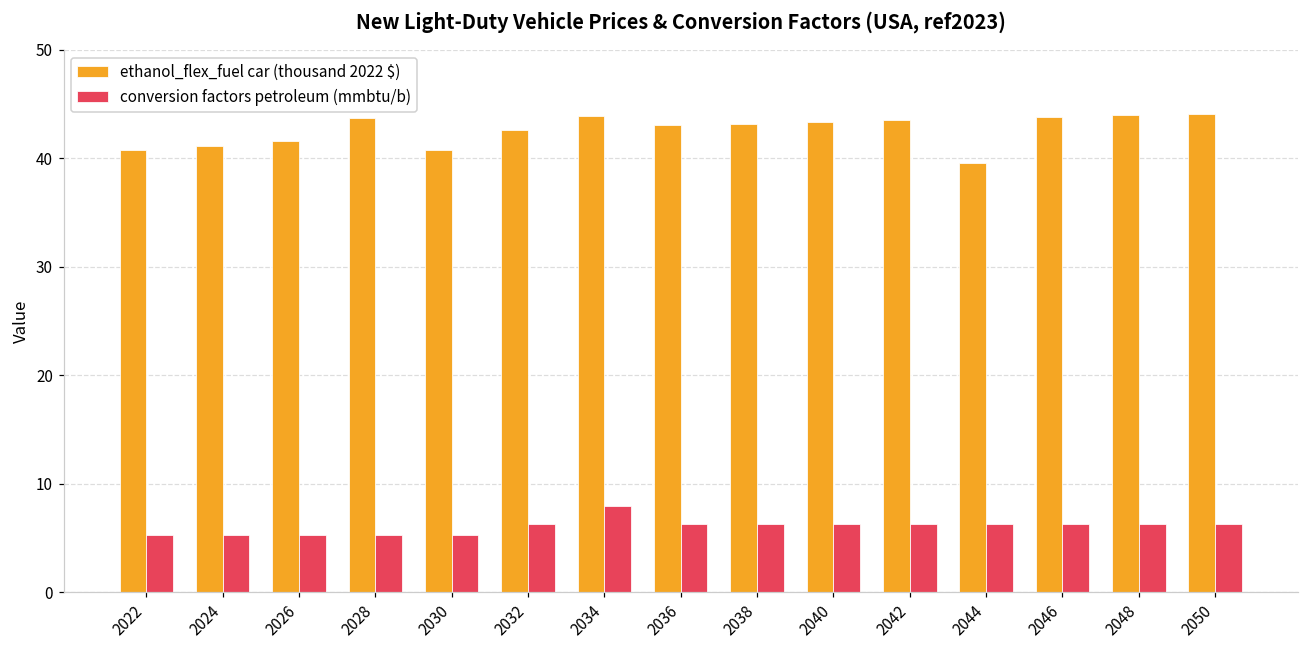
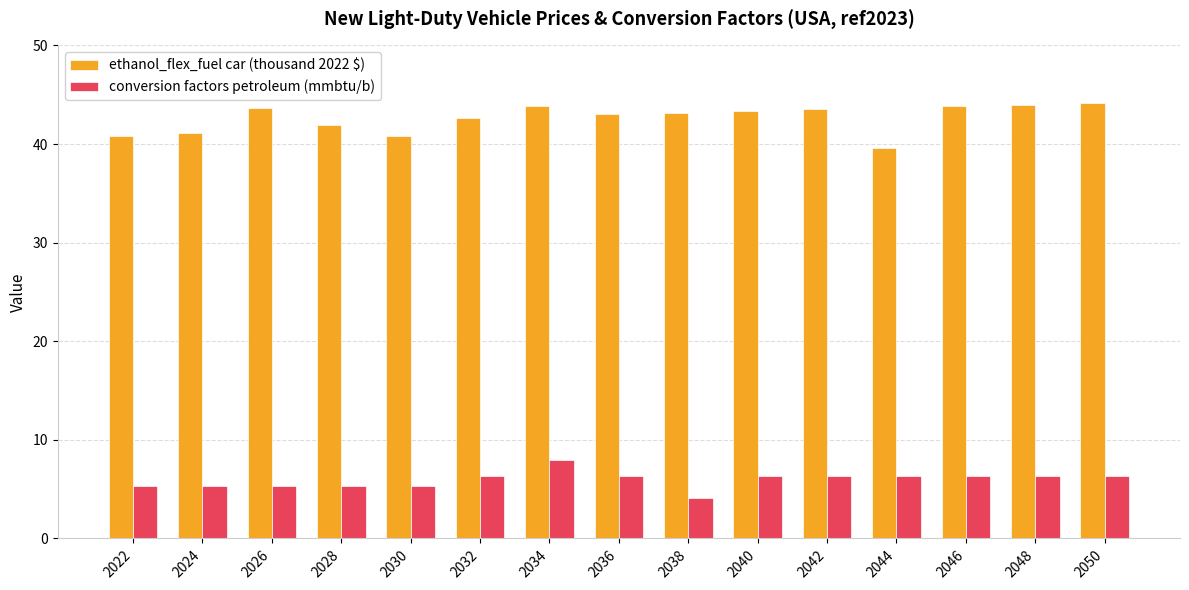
  {
    "ethanol_flex_fuel car (thousand 2022 $)": {
      "2022": 41,
      "2024": 41,
-     "2026": 42,
-     "2028": 44,
+     "2026": 44,
+     "2028": 42,
      "2030": 41,
      "2032": 43,
      "2034": 44,
      "2036": 43,
      "2038": 43,
      "2040": 43,
      "2042": 44,
      "2044": 40,
      "2046": 44,
      "2048": 44,
      "2050": 44
    },
    "conversion factors petroleum (mmbtu/b)": {
      "2022": 5,
      "2024": 5,
      "2026": 5,
      "2028": 5,
      "2030": 5,
      "2032": 6,
      "2034": 8,
      "2036": 6,
-     "2038": 6,
+     "2038": 4,
      "2040": 6,
      "2042": 6,
      "2044": 6,
      "2046": 6,
      "2048": 6,
      "2050": 6
    }
  }
